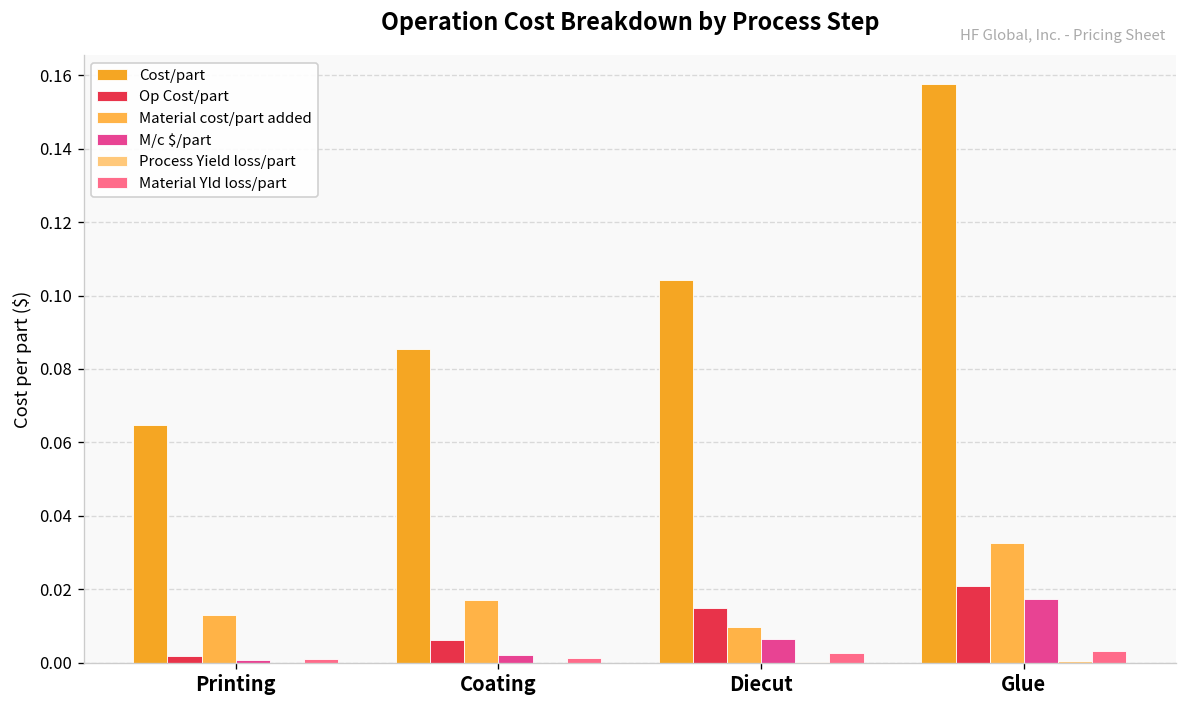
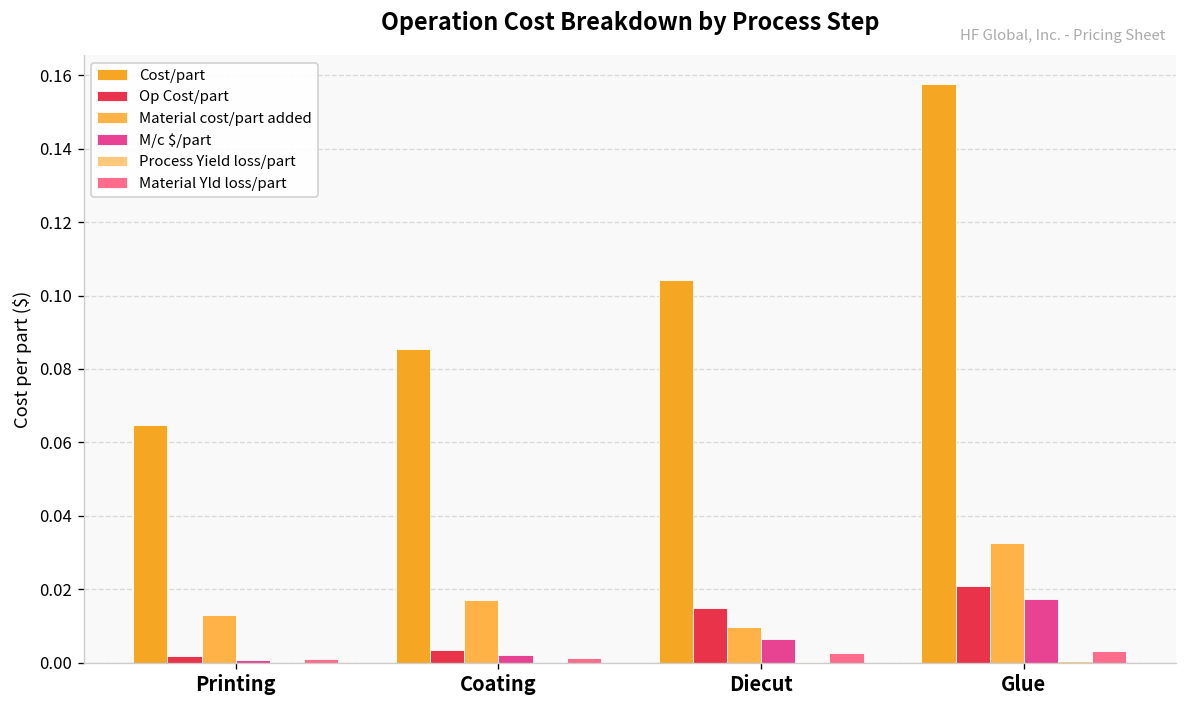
  {
    "Op Cost/part": {
      "Printing": 0.002,
-     "Coating": 0.006,
+     "Coating": 0.003,
      "Diecut": 0.015,
      "Glue": 0.021
    }
  }
